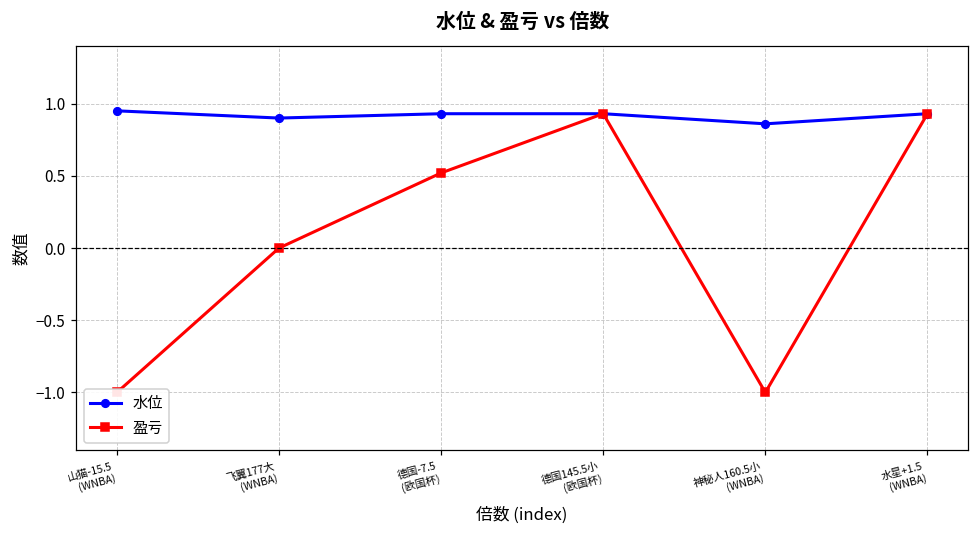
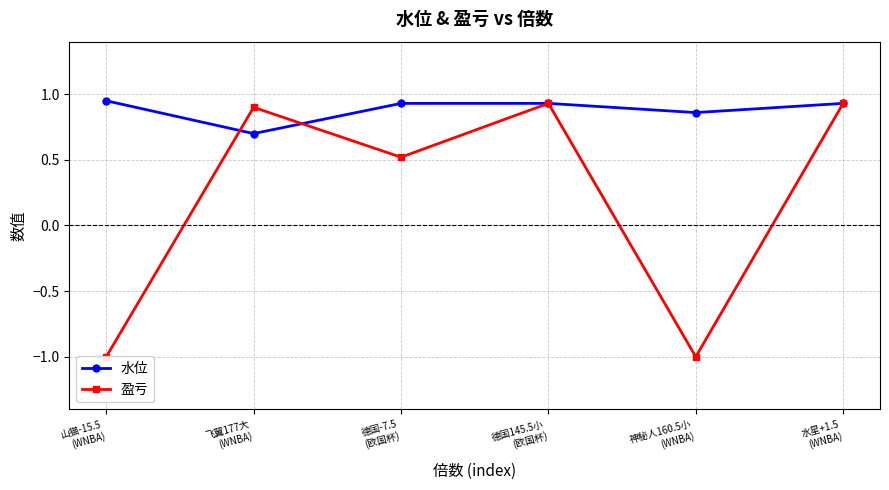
  {
    "水位": {
      "山猫-15.5 (WNBA)": 0.95,
-     "飞翼177大 (WNBA)": 0.9,
+     "飞翼177大 (WNBA)": 0.7,
      "德国-7.5 (欧国杯)": 0.93,
      "神秘人160.5小 (WNBA)": 0.86
    },
    "盈亏": {
-     "飞翼177大 (WNBA)": 0.0,
+     "飞翼177大 (WNBA)": 0.9,
      "德国-7.5 (欧国杯)": 0.52,
      "神秘人160.5小 (WNBA)": -1.0
    }
  }
